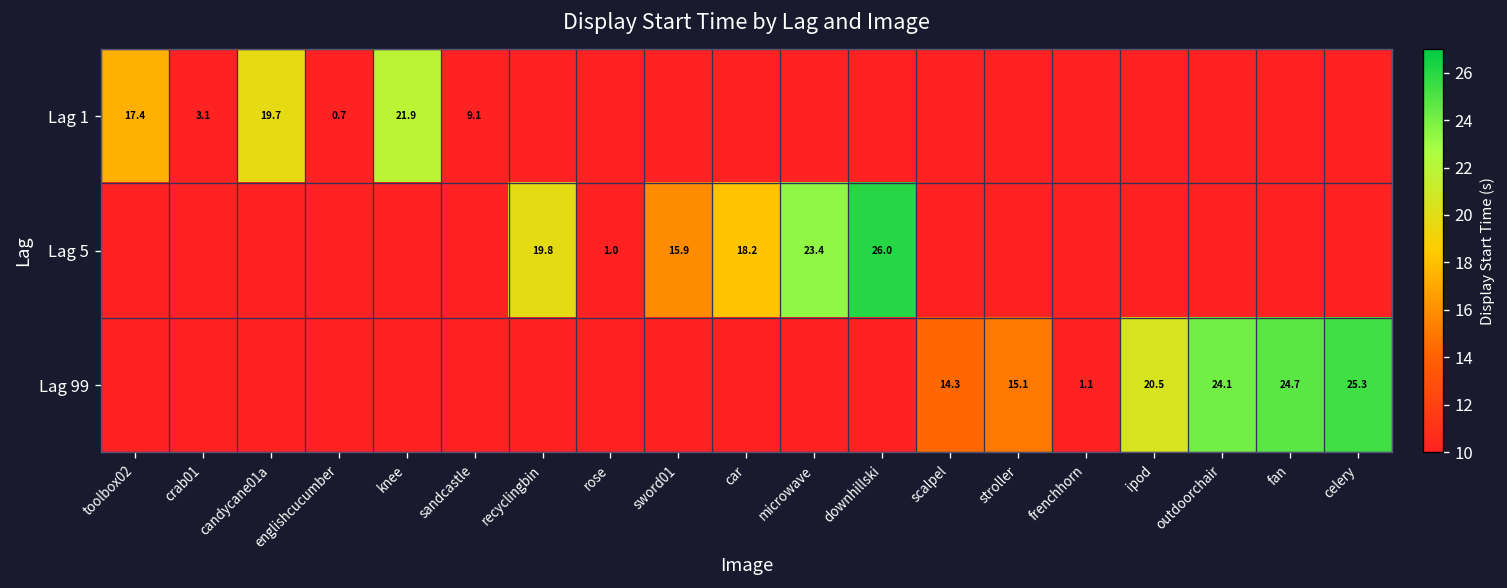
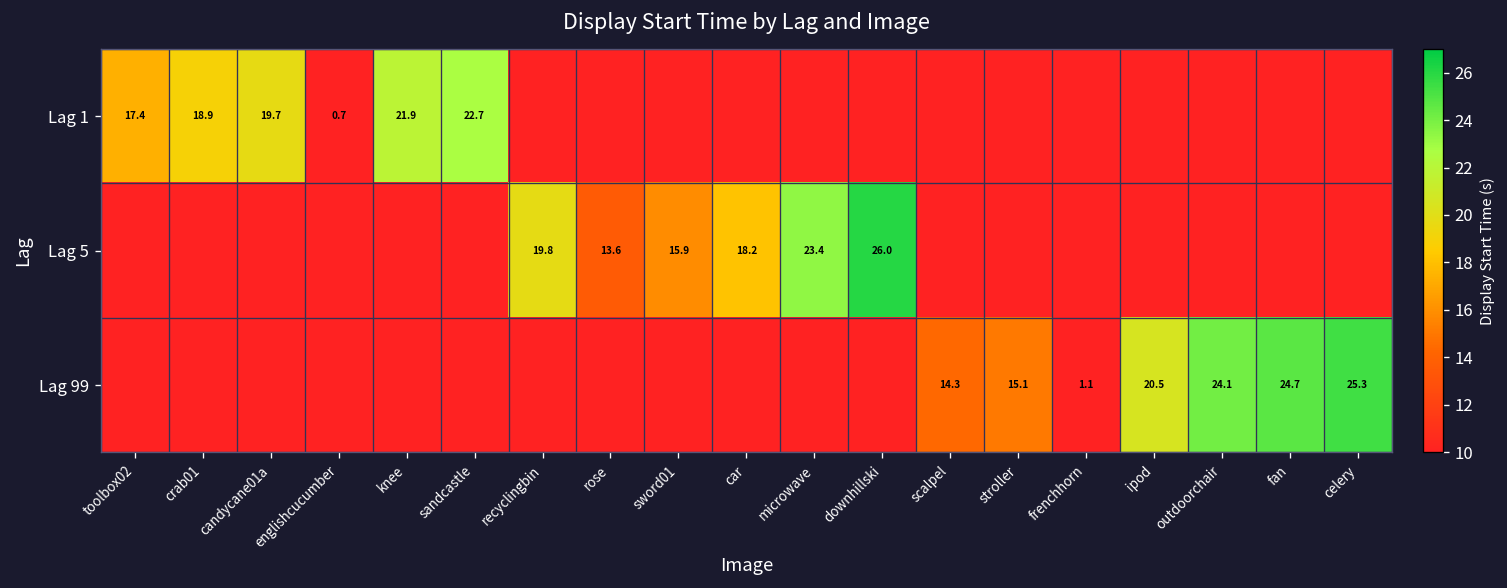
  {
    "Lag 1": {
      "toolbox02": 17.4,
-     "crab01": 3.1,
+     "crab01": 18.9,
      "candycane01a": 19.7,
      "englishcucumber": 0.7,
      "knee": 21.9,
-     "sandcastle": 9.1
+     "sandcastle": 22.7
    },
    "Lag 5": {
      "recyclingbin": 19.8,
-     "rose": 1.0,
+     "rose": 13.6,
      "sword01": 15.9,
      "car": 18.2,
      "microwave": 23.4,
      "downhillski": 26.0
    },
    "Lag 99": {
      "scalpel": 14.3,
      "stroller": 15.1,
      "frenchhorn": 1.1,
      "ipod": 20.5,
      "outdoorchair": 24.1,
      "fan": 24.7,
      "celery": 25.3
    }
  }
